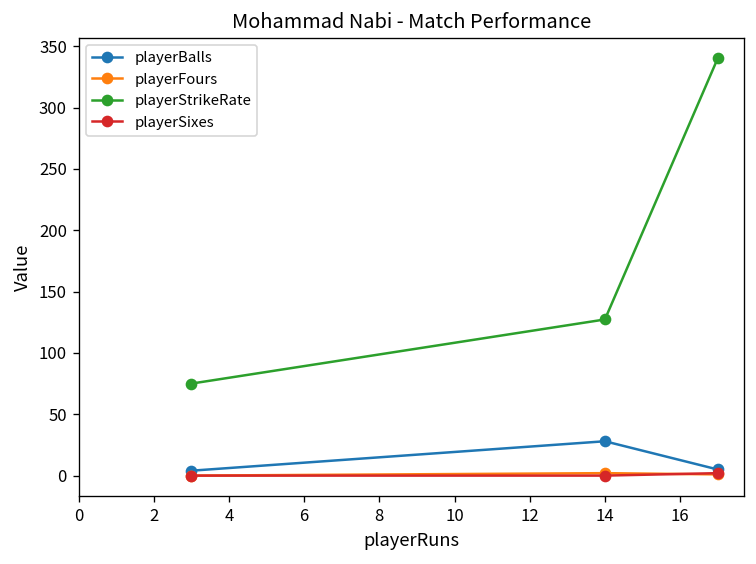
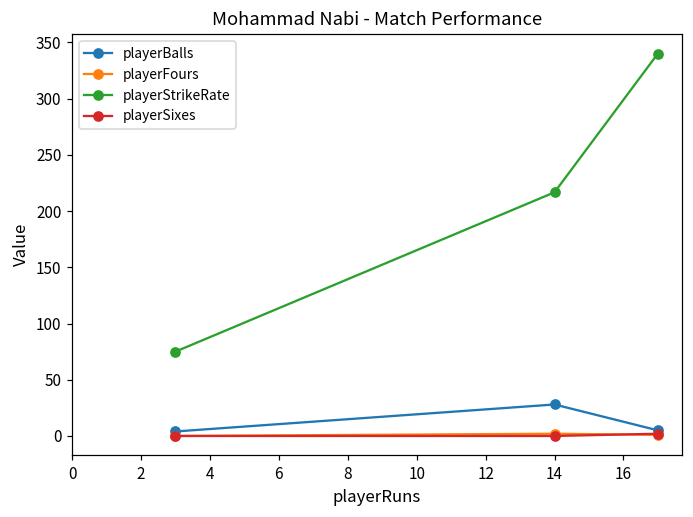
  {
    "playerBalls": {
      "14": 28
    },
    "playerStrikeRate": {
-     "14": 127
+     "14": 217
    }
  }
